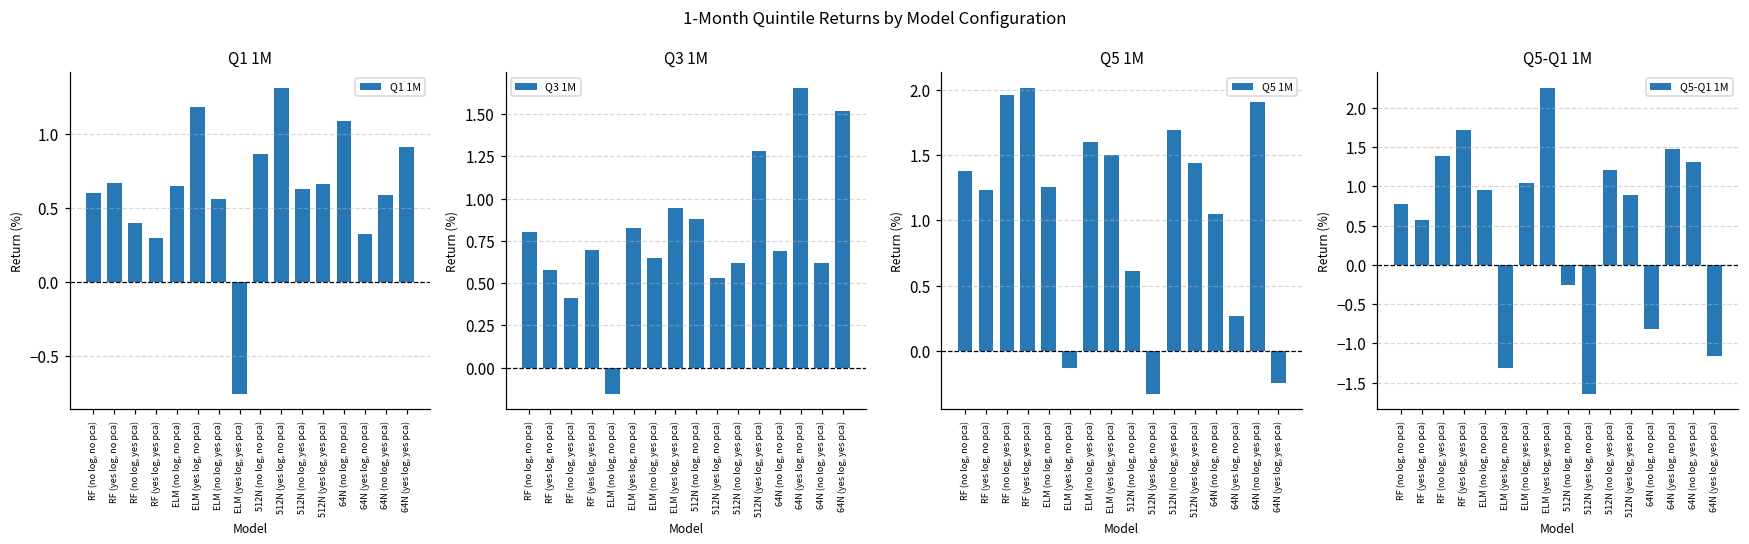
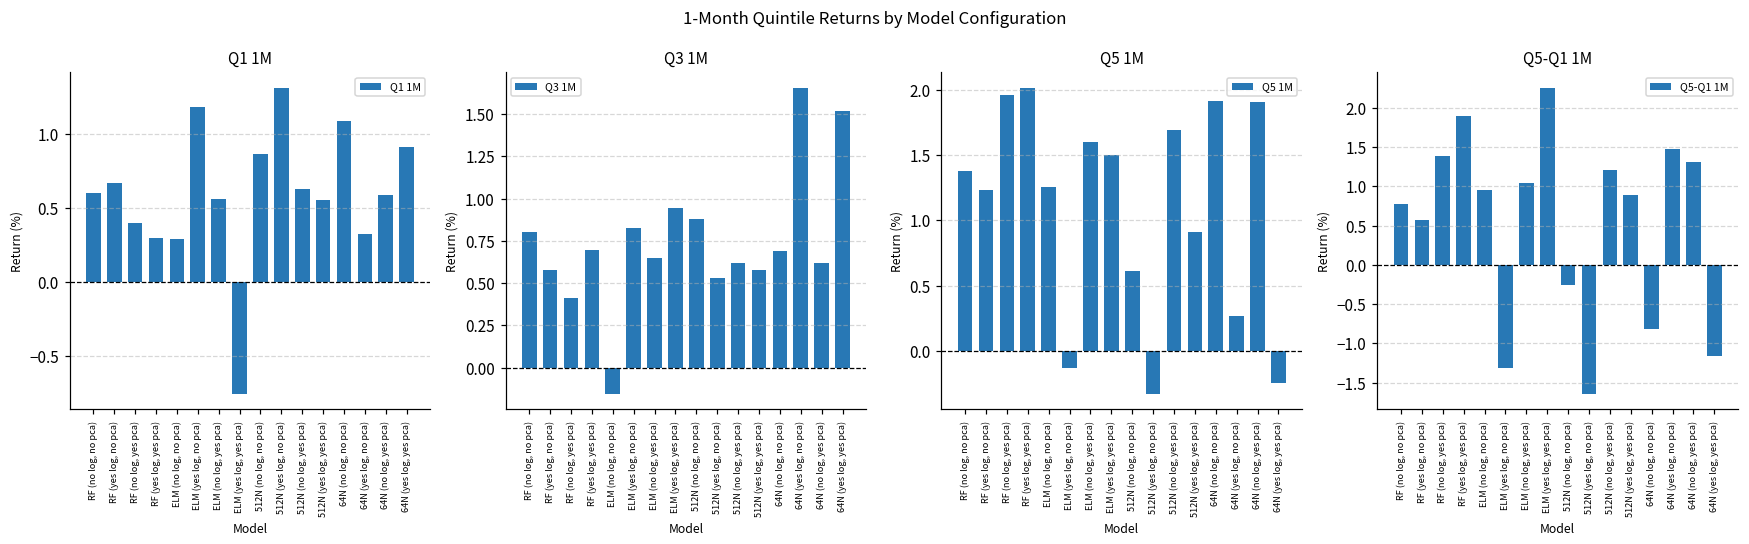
  {
    "Q1 1M": {
      "RF (no log, no pca)": 0.61,
      "RF (yes log, no pca)": 0.67,
      "RF (no log, yes pca)": 0.40,
      "RF (yes log, yes pca)": 0.30,
-     "ELM (no log, no pca)": 0.65,
+     "ELM (no log, no pca)": 0.30,
      "ELM (yes log, no pca)": 1.18,
      "ELM (no log, yes pca)": 0.56,
      "ELM (yes log, yes pca)": -0.76,
      "512N (no log, no pca)": 0.87,
      "512N (yes log, no pca)": 1.31,
      "512N (no log, yes pca)": 0.63,
-     "512N (yes log, yes pca)": 0.67,
+     "512N (yes log, yes pca)": 0.56,
      "64N (no log, no pca)": 1.09,
      "64N (yes log, no pca)": 0.33,
      "64N (no log, yes pca)": 0.59,
      "64N (yes log, yes pca)": 0.92
    },
    "Q3 1M": {
      "RF (no log, no pca)": 0.80,
      "RF (yes log, no pca)": 0.58,
      "RF (no log, yes pca)": 0.41,
      "RF (yes log, yes pca)": 0.69,
      "ELM (no log, no pca)": -0.16,
      "ELM (yes log, no pca)": 0.83,
      "ELM (no log, yes pca)": 0.65,
      "ELM (yes log, yes pca)": 0.95,
      "512N (no log, no pca)": 0.88,
      "512N (yes log, no pca)": 0.53,
      "512N (no log, yes pca)": 0.62,
-     "512N (yes log, yes pca)": 1.28,
+     "512N (yes log, yes pca)": 0.57,
      "64N (no log, no pca)": 0.69,
      "64N (yes log, no pca)": 1.65,
      "64N (no log, yes pca)": 0.62,
      "64N (yes log, yes pca)": 1.51
    },
    "Q5 1M": {
      "RF (no log, no pca)": 1.38,
      "RF (yes log, no pca)": 1.24,
      "RF (no log, yes pca)": 1.96,
      "RF (yes log, yes pca)": 2.01,
      "ELM (no log, no pca)": 1.25,
      "ELM (yes log, no pca)": -0.13,
      "ELM (no log, yes pca)": 1.60,
      "ELM (yes log, yes pca)": 1.50,
      "512N (no log, no pca)": 0.61,
      "512N (yes log, no pca)": -0.33,
      "512N (no log, yes pca)": 1.69,
-     "512N (yes log, yes pca)": 1.44,
-     "64N (no log, no pca)": 1.05,
+     "512N (yes log, yes pca)": 0.91,
+     "64N (no log, no pca)": 1.91,
      "64N (yes log, no pca)": 0.27,
      "64N (no log, yes pca)": 1.90,
      "64N (yes log, yes pca)": -0.24
    },
    "Q5-Q1 1M": {
      "RF (no log, no pca)": 0.8,
      "RF (yes log, no pca)": 0.6,
      "RF (no log, yes pca)": 1.4,
-     "RF (yes log, yes pca)": 1.7,
+     "RF (yes log, yes pca)": 1.9,
      "ELM (no log, no pca)": 1.0,
      "ELM (yes log, no pca)": -1.3,
      "ELM (no log, yes pca)": 1.0,
      "ELM (yes log, yes pca)": 2.3,
      "512N (no log, no pca)": -0.3,
      "512N (yes log, no pca)": -1.6,
      "512N (no log, yes pca)": 1.2,
      "512N (yes log, yes pca)": 0.9,
      "64N (no log, no pca)": -0.8,
      "64N (yes log, no pca)": 1.5,
      "64N (no log, yes pca)": 1.3,
      "64N (yes log, yes pca)": -1.2
    }
  }
